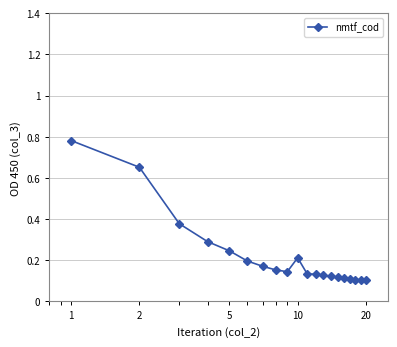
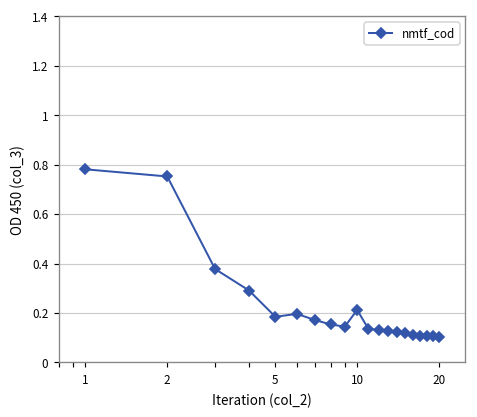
  {
    "1": 0.78,
-   "2": 0.65,
-   "5": 0.25,
+   "2": 0.75,
+   "5": 0.18,
    "10": 0.21,
    "20": 0.10
  }
